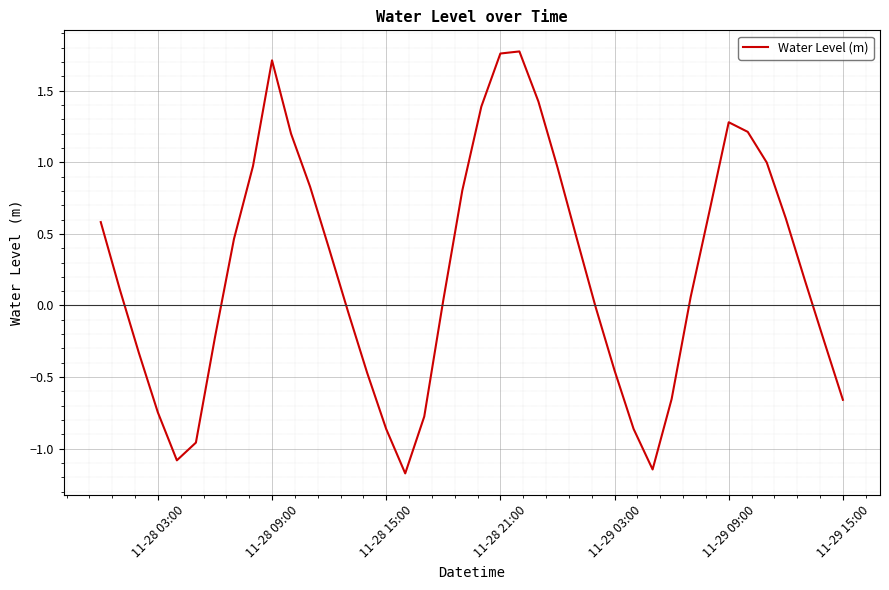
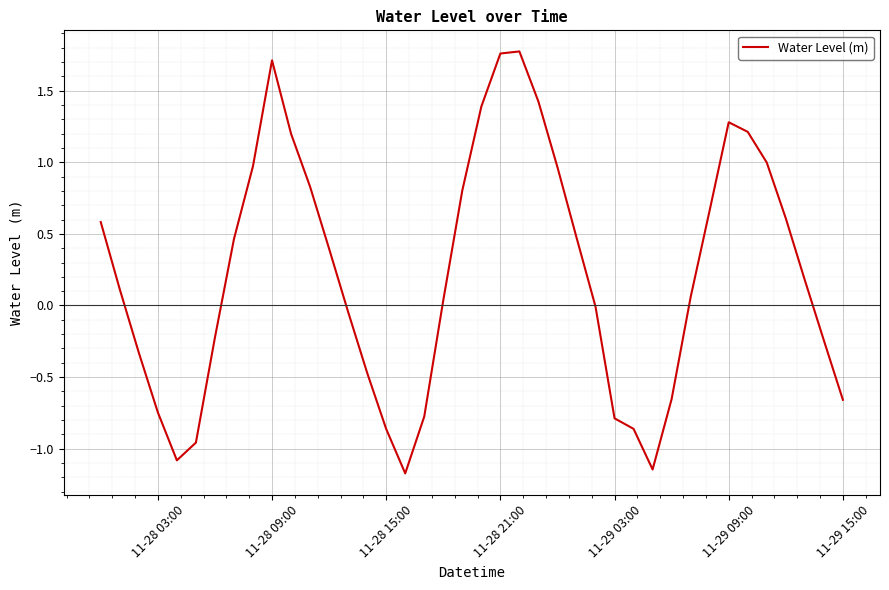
  {
    "11-28 03:00": -0.75,
    "11-28 09:00": 1.71,
    "11-28 15:00": -0.86,
    "11-28 21:00": 1.76,
-   "11-29 03:00": -0.45,
+   "11-29 03:00": -0.79,
    "11-29 09:00": 1.28,
    "11-29 15:00": -0.66
  }
